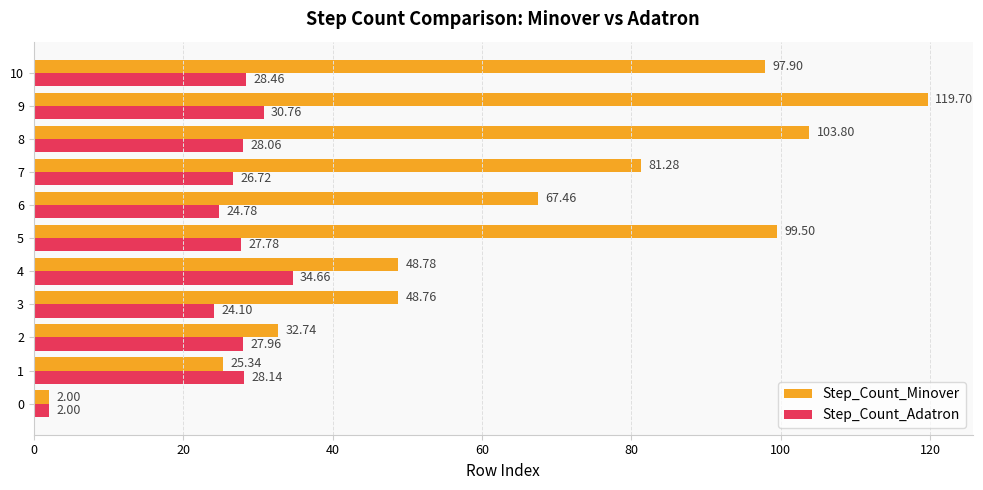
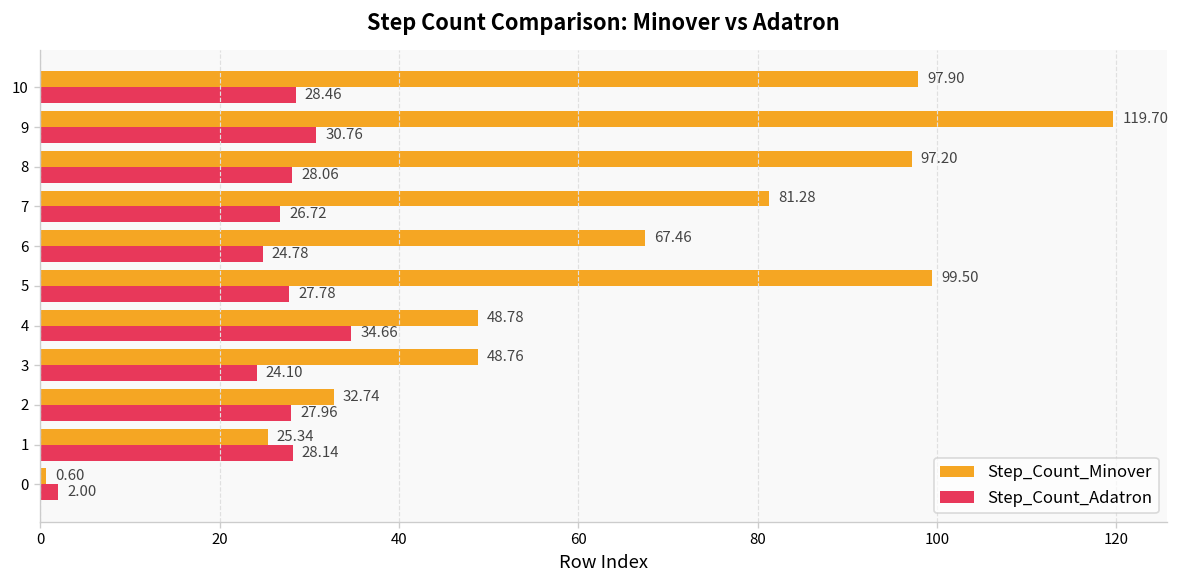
  {
    "Step_Count_Minover": {
      "10": 97.90,
      "9": 119.70,
-     "8": 103.80,
+     "8": 97.20,
      "7": 81.28,
      "6": 67.46,
      "5": 99.50,
      "4": 48.78,
      "3": 48.76,
      "2": 32.74,
      "1": 25.34,
-     "0": 2.00
+     "0": 0.60
    },
    "Step_Count_Adatron": {
      "10": 28.46,
      "9": 30.76,
      "8": 28.06,
      "7": 26.72,
      "6": 24.78,
      "5": 27.78,
      "4": 34.66,
      "3": 24.10,
      "2": 27.96,
      "1": 28.14,
      "0": 2.00
    }
  }
